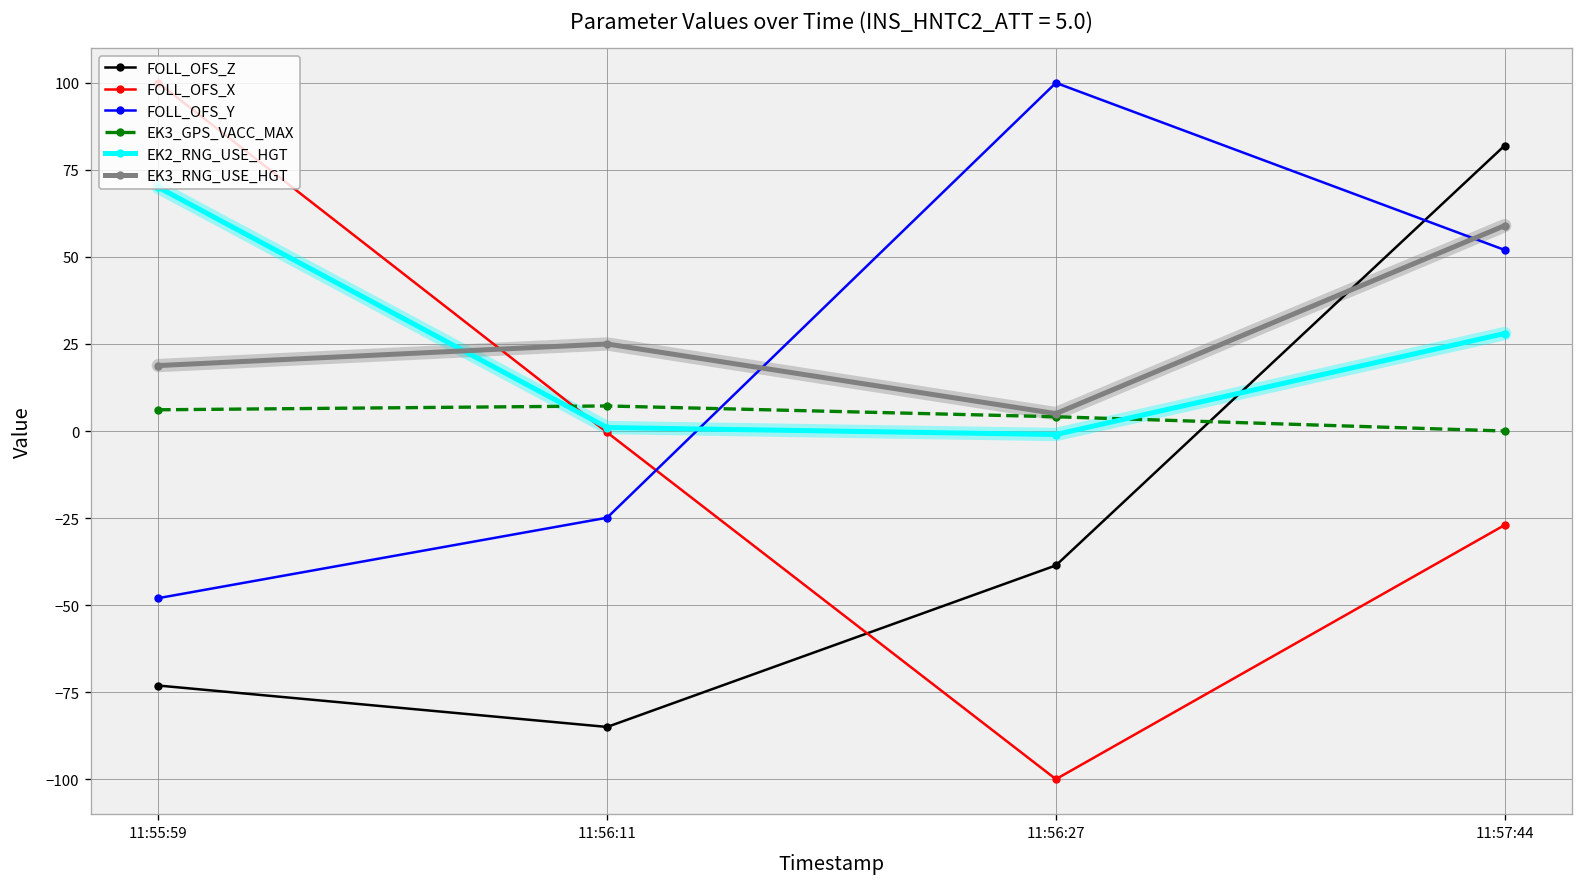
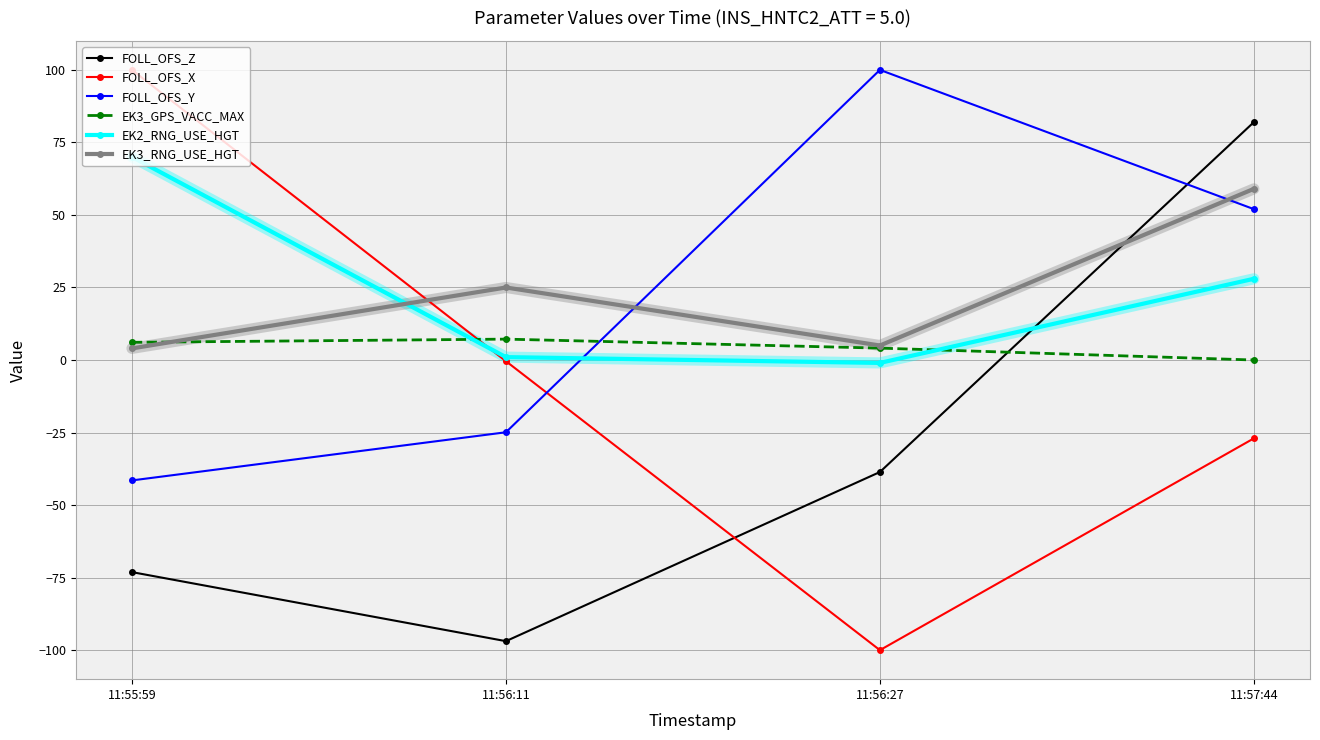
  {
    "EK2_RNG_USE_HGT": {
      "11:56:11": 1,
      "11:56:27": -1,
      "11:57:44": 28
    },
    "EK3_RNG_USE_HGT": {
-     "11:55:59": 19,
+     "11:55:59": 4,
      "11:56:11": 25,
      "11:56:27": 5,
      "11:57:44": 59
    },
    "FOLL_OFS_Z": {
      "11:55:59": -73,
-     "11:56:11": -85,
+     "11:56:11": -97,
      "11:56:27": -39,
      "11:57:44": 82
    },
    "FOLL_OFS_X": {
      "11:56:11": 0,
      "11:56:27": -100,
      "11:57:44": -27
    },
    "FOLL_OFS_Y": {
-     "11:55:59": -48,
+     "11:55:59": -42,
      "11:56:11": -25,
      "11:56:27": 100,
      "11:57:44": 52
    },
    "EK3_GPS_VACC_MAX": {
      "11:55:59": 6,
      "11:56:11": 7,
      "11:56:27": 4,
      "11:57:44": 0
    }
  }
